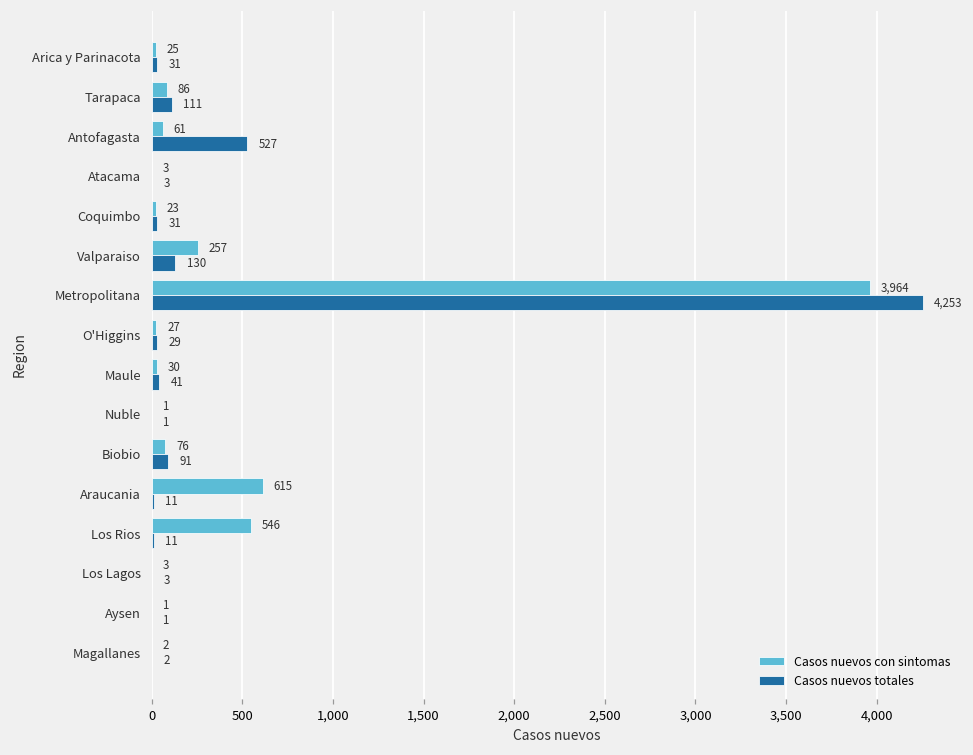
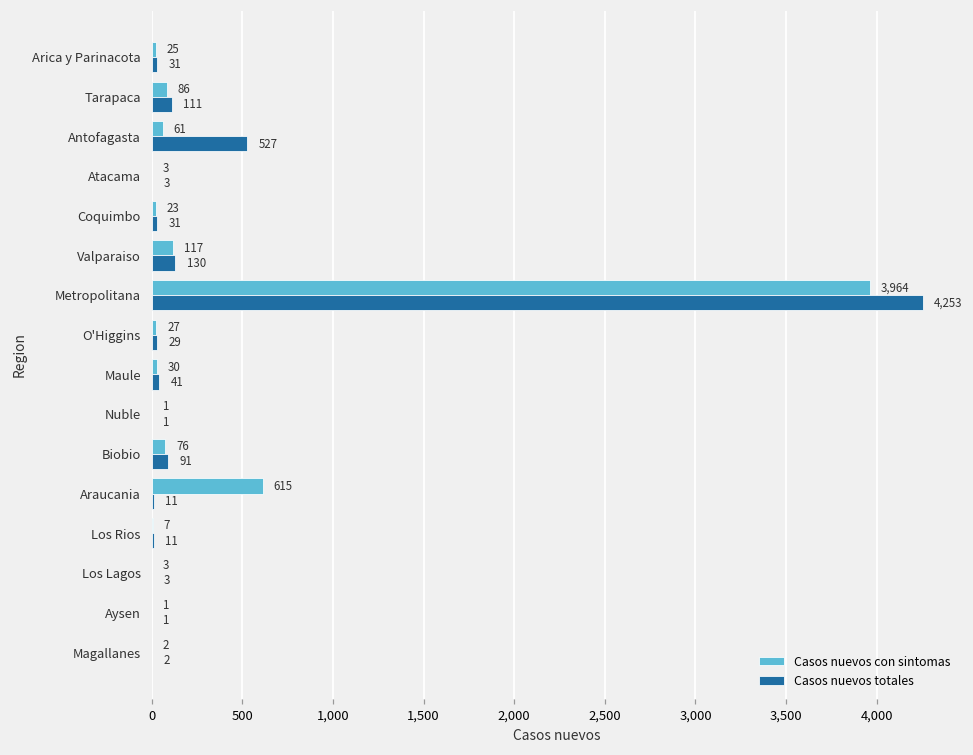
  {
    "Casos nuevos con sintomas": {
      "Arica y Parinacota": "25",
      "Tarapaca": "86",
      "Antofagasta": "61",
      "Atacama": "3",
      "Coquimbo": "23",
-     "Valparaiso": "257",
+     "Valparaiso": "117",
      "Metropolitana": "3,964",
      "O'Higgins": "27",
      "Maule": "30",
      "Nuble": "1",
      "Biobio": "76",
      "Araucania": "615",
-     "Los Rios": "546",
+     "Los Rios": "7",
      "Los Lagos": "3",
      "Aysen": "1",
      "Magallanes": "2"
    },
    "Casos nuevos totales": {
      "Arica y Parinacota": "31",
      "Tarapaca": "111",
      "Antofagasta": "527",
      "Atacama": "3",
      "Coquimbo": "31",
      "Valparaiso": "130",
      "Metropolitana": "4,253",
      "O'Higgins": "29",
      "Maule": "41",
      "Nuble": "1",
      "Biobio": "91",
      "Araucania": "11",
      "Los Rios": "11",
      "Los Lagos": "3",
      "Aysen": "1",
      "Magallanes": "2"
    }
  }
